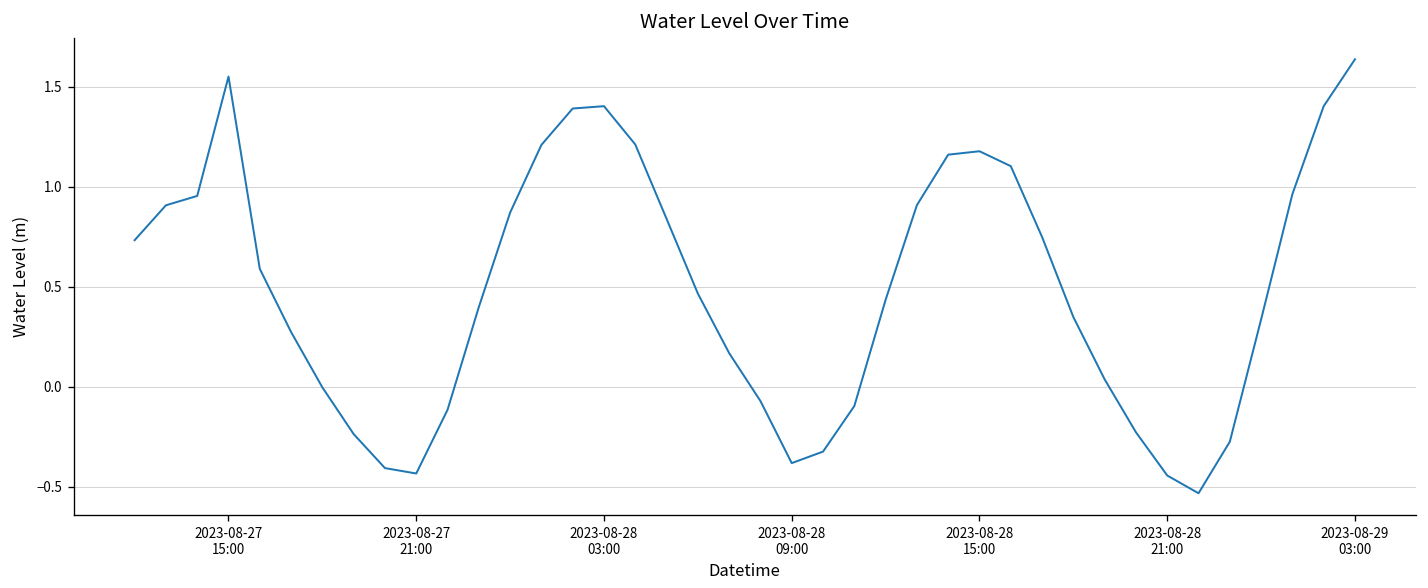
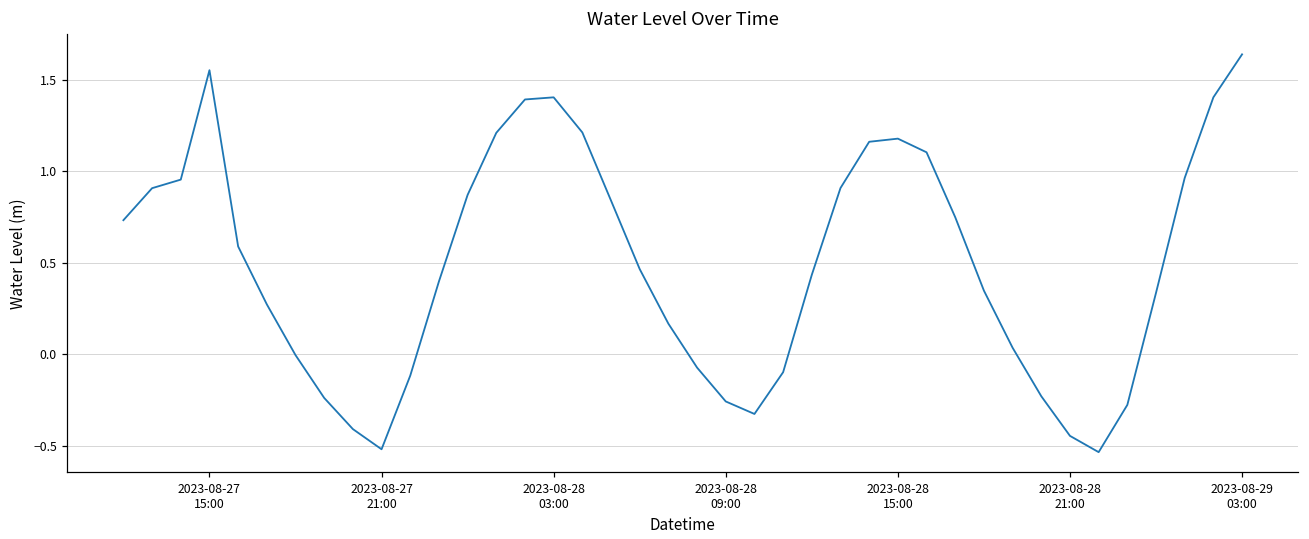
  {
    "2023-08-27 15:00": 1.55,
-   "2023-08-27 21:00": -0.43,
+   "2023-08-27 21:00": -0.52,
    "2023-08-28 03:00": 1.40,
-   "2023-08-28 09:00": -0.38,
+   "2023-08-28 09:00": -0.26,
    "2023-08-28 15:00": 1.18,
    "2023-08-28 21:00": -0.44,
    "2023-08-29 03:00": 1.64
  }
